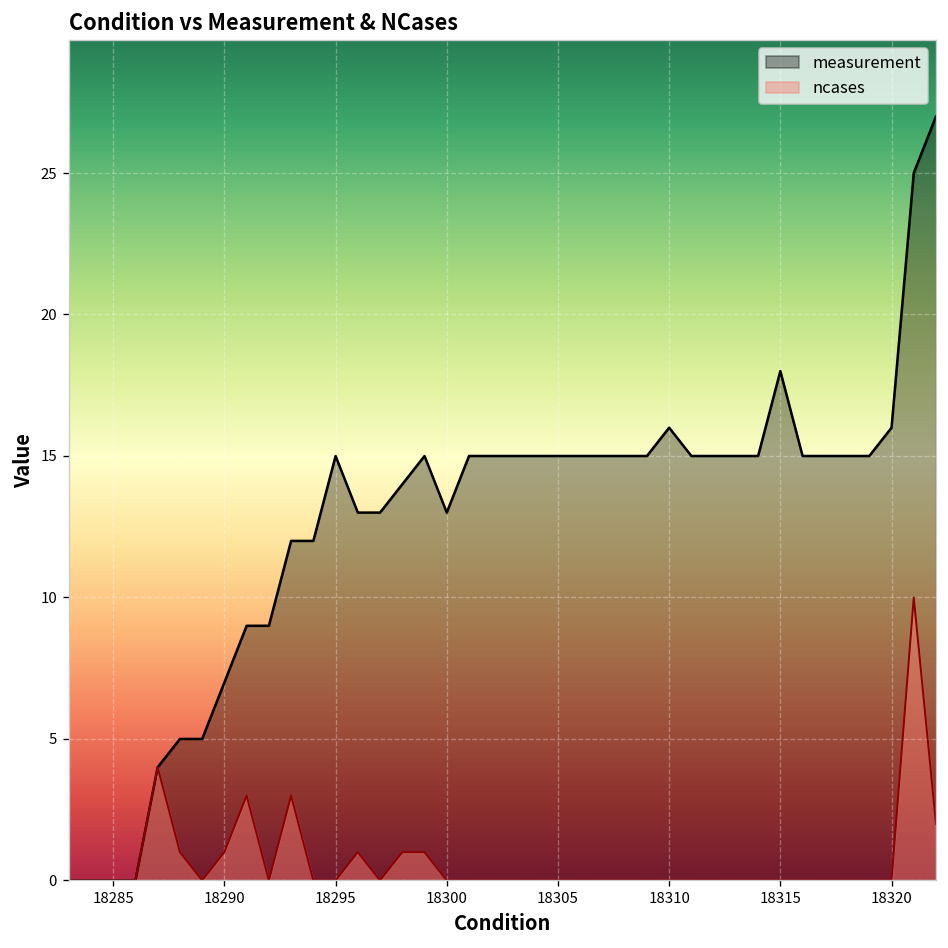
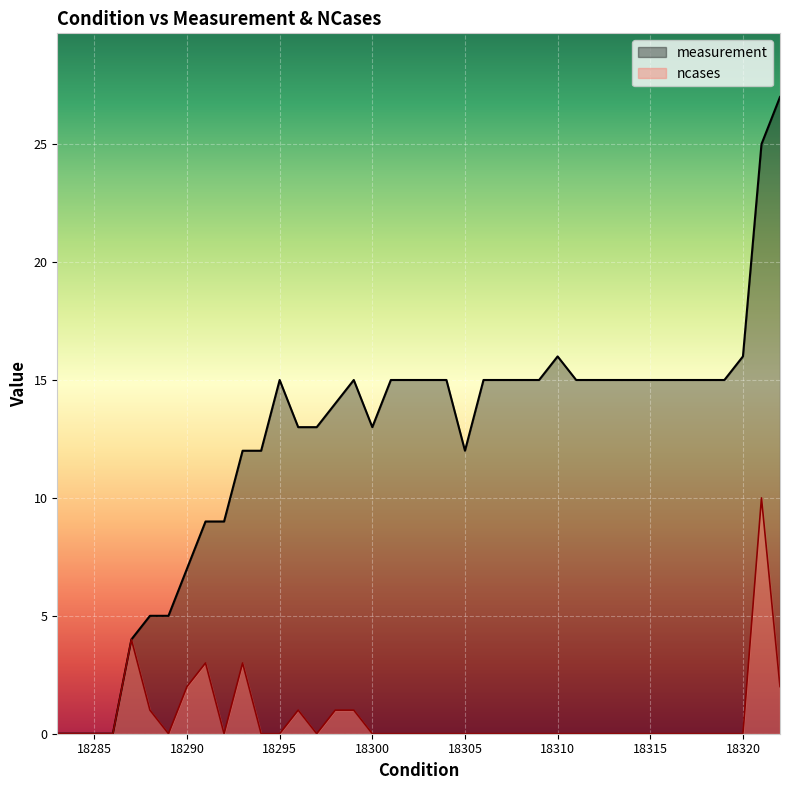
  {
    "measurement": {
      "18290": 7,
      "18295": 15,
      "18300": 13,
-     "18305": 15,
+     "18305": 12,
      "18310": 16,
-     "18315": 18,
+     "18315": 15,
      "18320": 16
    },
    "ncases": {
-     "18290": 1,
+     "18290": 2,
      "18295": 0,
      "18300": 0,
      "18305": 0,
      "18310": 0,
      "18315": 0,
      "18320": 0
    }
  }
